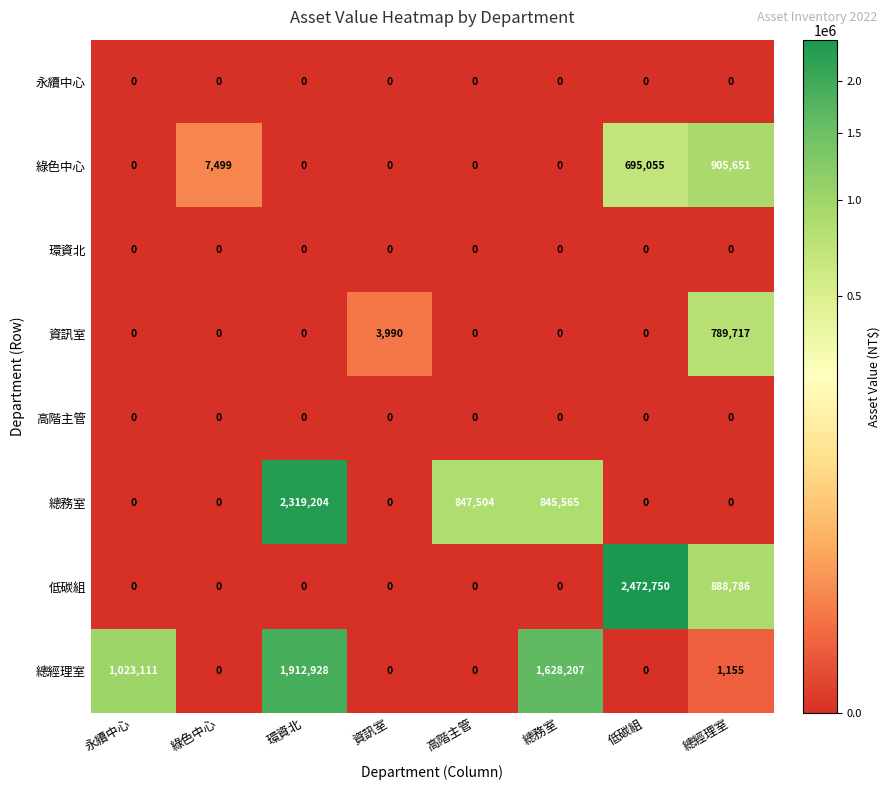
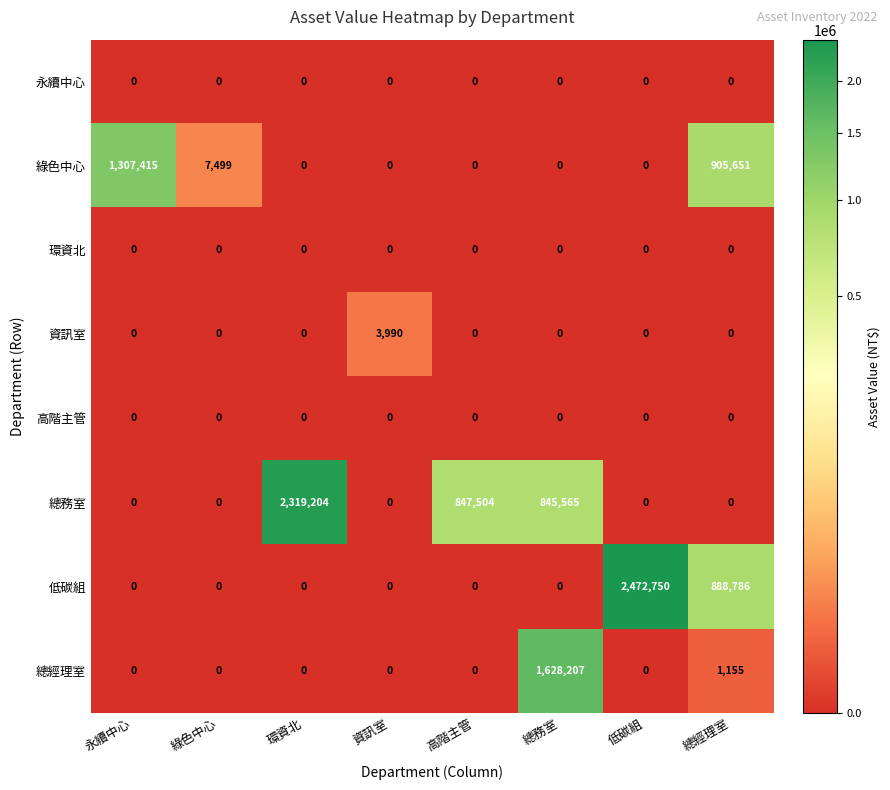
  {
    "永續中心": {
      "永續中心": "0",
      "綠色中心": "0",
      "環資北": "0",
      "資訊室": "0",
      "高階主管": "0",
      "總務室": "0",
      "低碳組": "0",
      "總經理室": "0"
    },
    "綠色中心": {
-     "永續中心": "0",
+     "永續中心": "1,307,415",
      "綠色中心": "7,499",
      "環資北": "0",
      "資訊室": "0",
      "高階主管": "0",
      "總務室": "0",
-     "低碳組": "695,055",
+     "低碳組": "0",
      "總經理室": "905,651"
    },
    "環資北": {
      "永續中心": "0",
      "綠色中心": "0",
      "環資北": "0",
      "資訊室": "0",
      "高階主管": "0",
      "總務室": "0",
      "低碳組": "0",
      "總經理室": "0"
    },
    "資訊室": {
      "永續中心": "0",
      "綠色中心": "0",
      "環資北": "0",
      "資訊室": "3,990",
      "高階主管": "0",
      "總務室": "0",
      "低碳組": "0",
-     "總經理室": "789,717"
+     "總經理室": "0"
    },
    "高階主管": {
      "永續中心": "0",
      "綠色中心": "0",
      "環資北": "0",
      "資訊室": "0",
      "高階主管": "0",
      "總務室": "0",
      "低碳組": "0",
      "總經理室": "0"
    },
    "總務室": {
      "永續中心": "0",
      "綠色中心": "0",
      "環資北": "2,319,204",
      "資訊室": "0",
      "高階主管": "847,504",
      "總務室": "845,565",
      "低碳組": "0",
      "總經理室": "0"
    },
    "低碳組": {
      "永續中心": "0",
      "綠色中心": "0",
      "環資北": "0",
      "資訊室": "0",
      "高階主管": "0",
      "總務室": "0",
      "低碳組": "2,472,750",
      "總經理室": "888,786"
    },
    "總經理室": {
-     "永續中心": "1,023,111",
+     "永續中心": "0",
      "綠色中心": "0",
-     "環資北": "1,912,928",
+     "環資北": "0",
      "資訊室": "0",
      "高階主管": "0",
      "總務室": "1,628,207",
      "低碳組": "0",
      "總經理室": "1,155"
    }
  }
